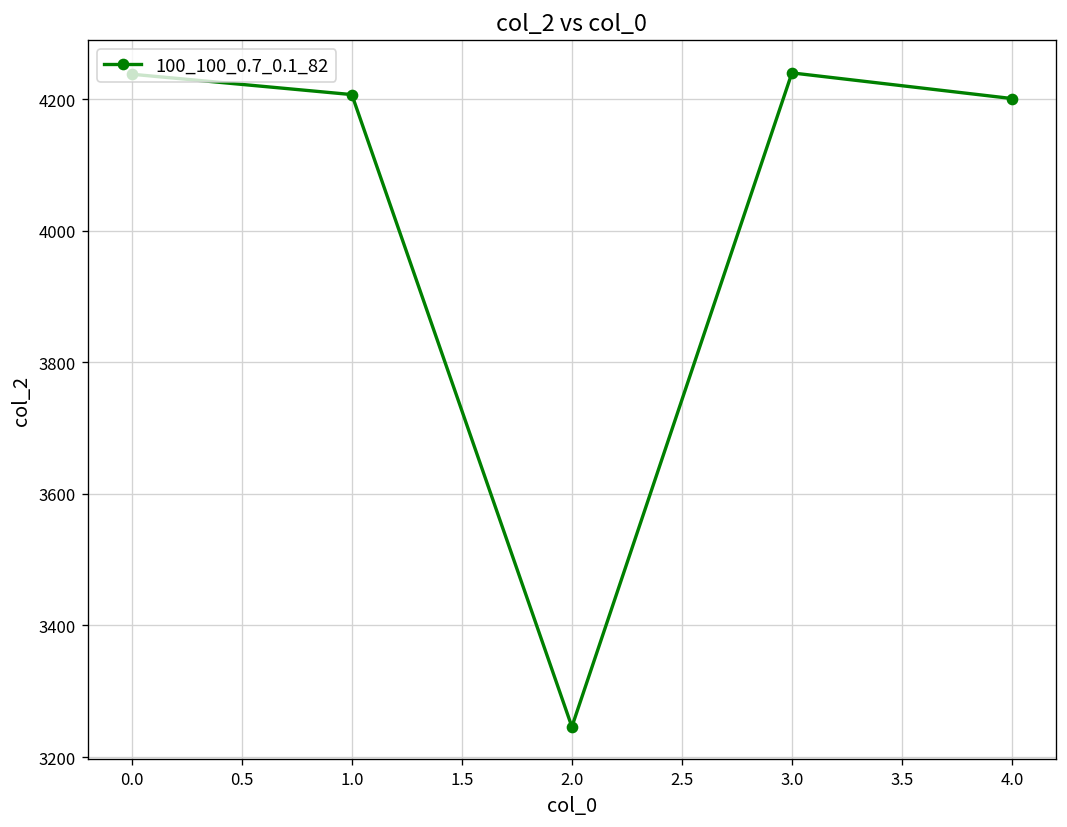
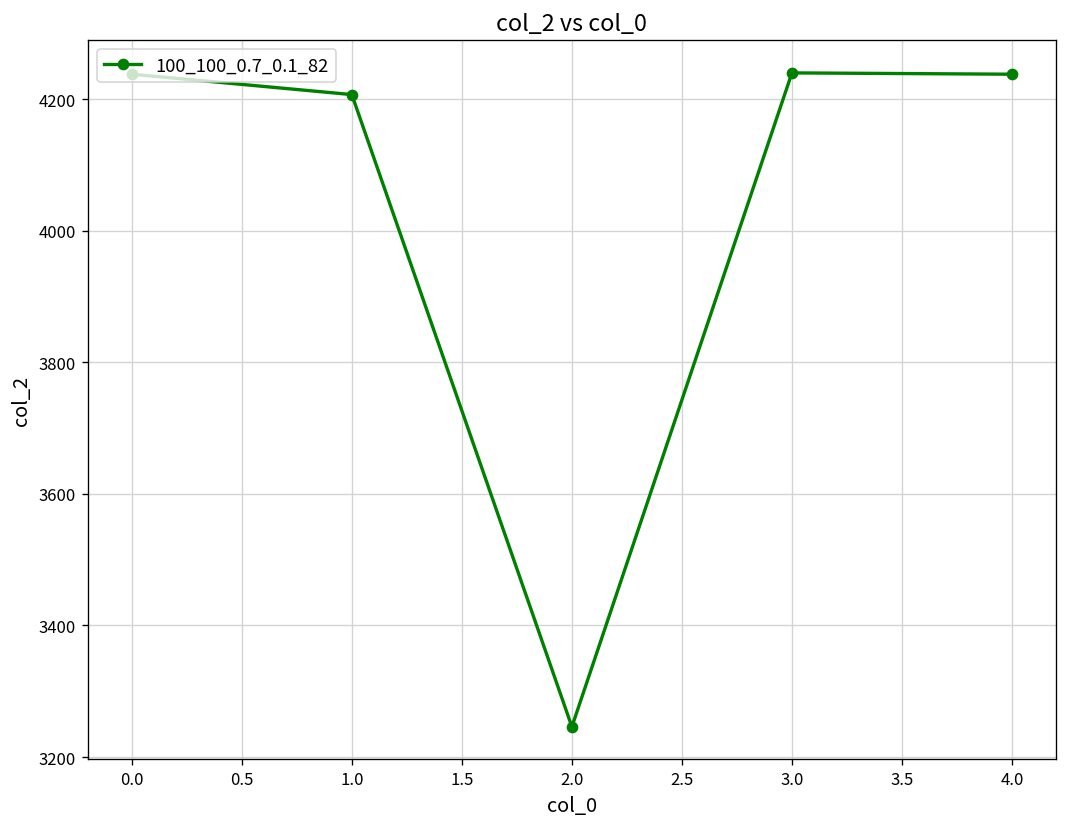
  {
    "1.0": 4210,
    "2.0": 3250,
    "3.0": 4240,
-   "4.0": 4200
+   "4.0": 4240
  }
